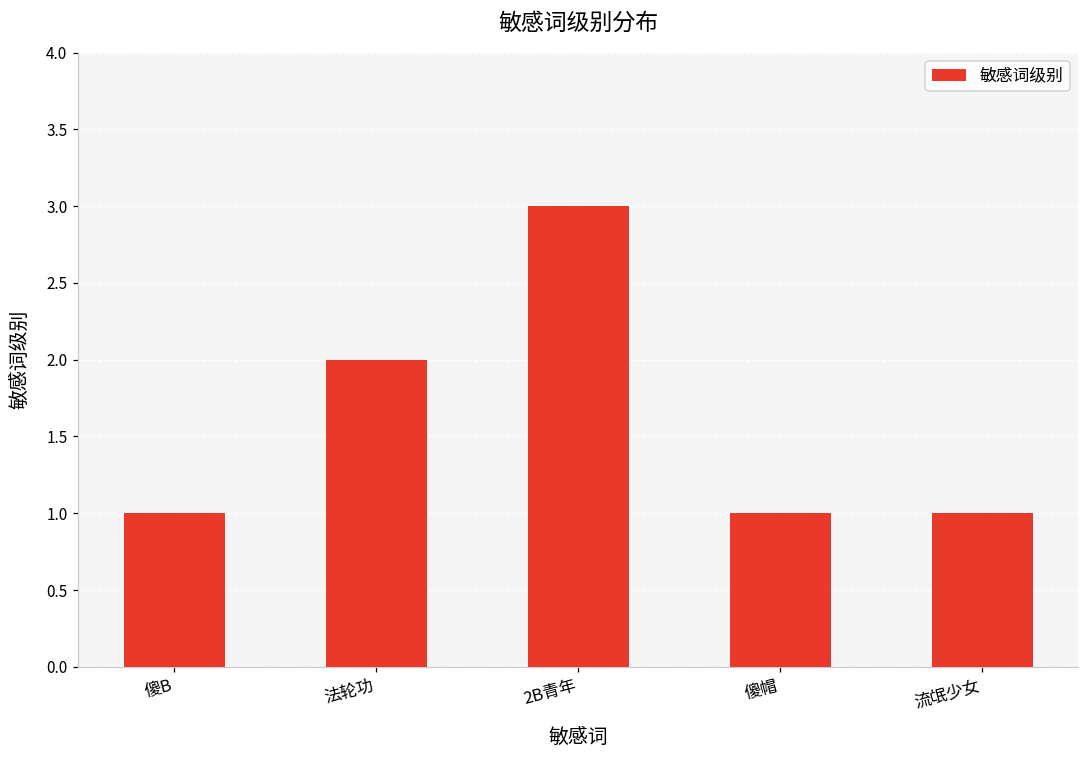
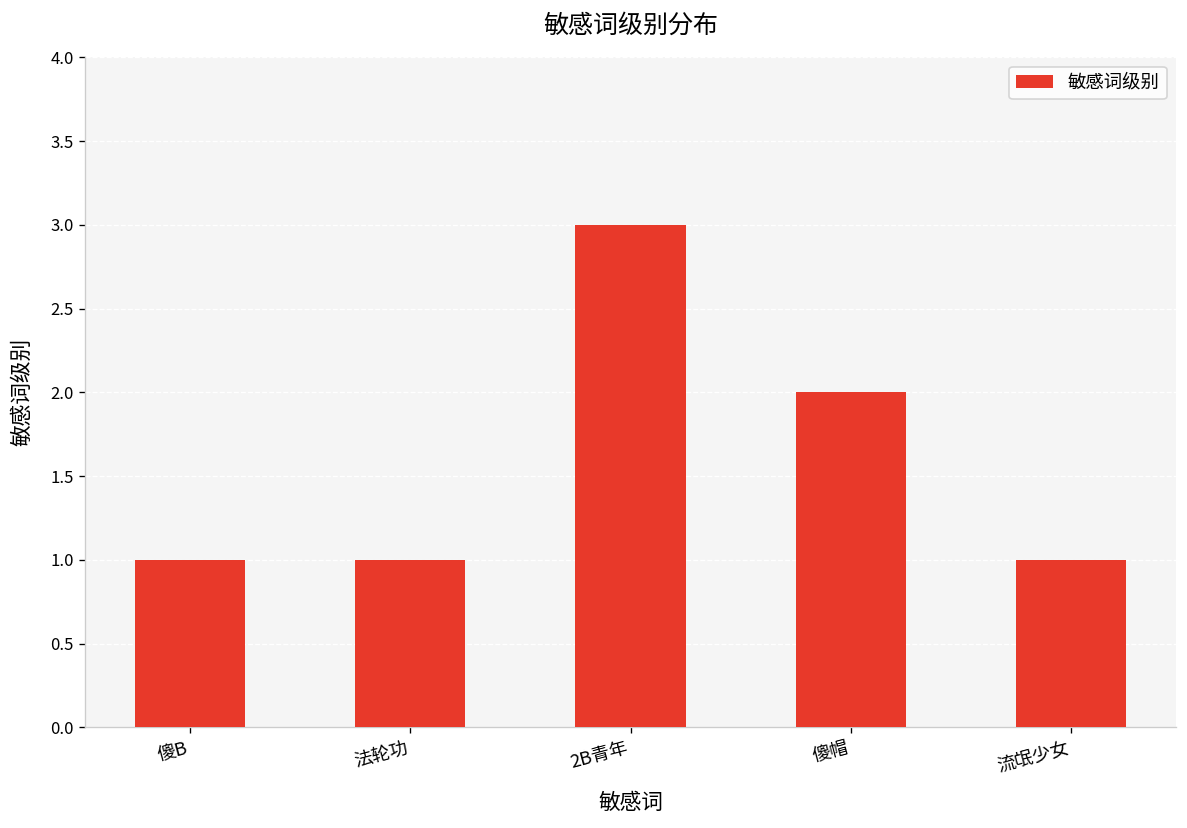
  {
    "傻B": 1,
-   "法轮功": 2,
+   "法轮功": 1,
    "2B青年": 3,
-   "傻帽": 1,
+   "傻帽": 2,
    "流氓少女": 1
  }
